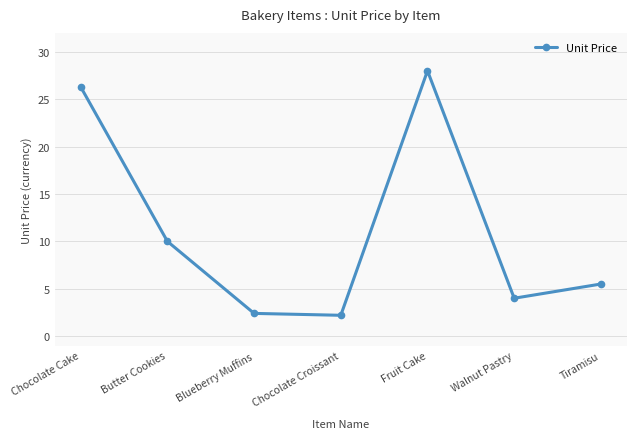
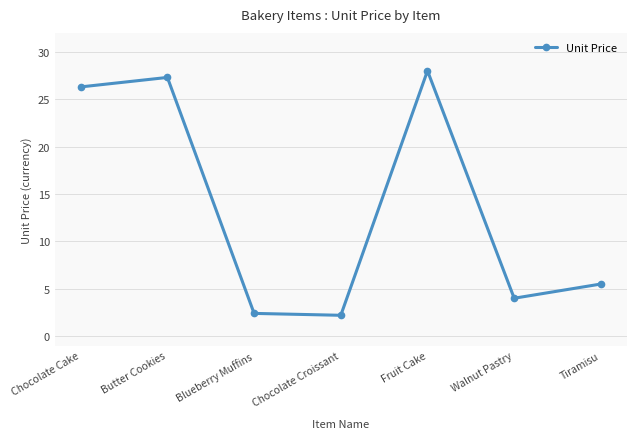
  {
    "Chocolate Cake": 26,
-   "Butter Cookies": 10,
+   "Butter Cookies": 27,
    "Blueberry Muffins": 2,
    "Chocolate Croissant": 2,
    "Fruit Cake": 28,
    "Walnut Pastry": 4,
    "Tiramisu": 6
  }
